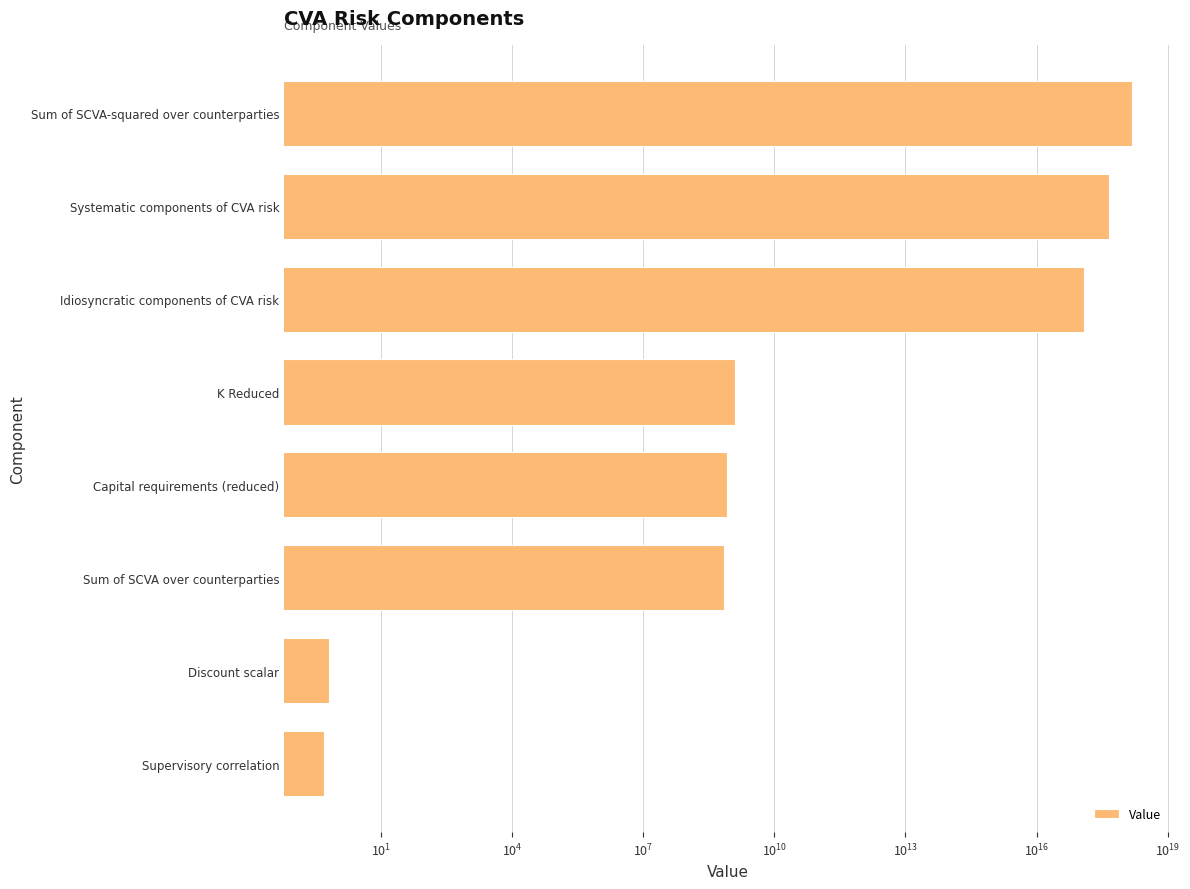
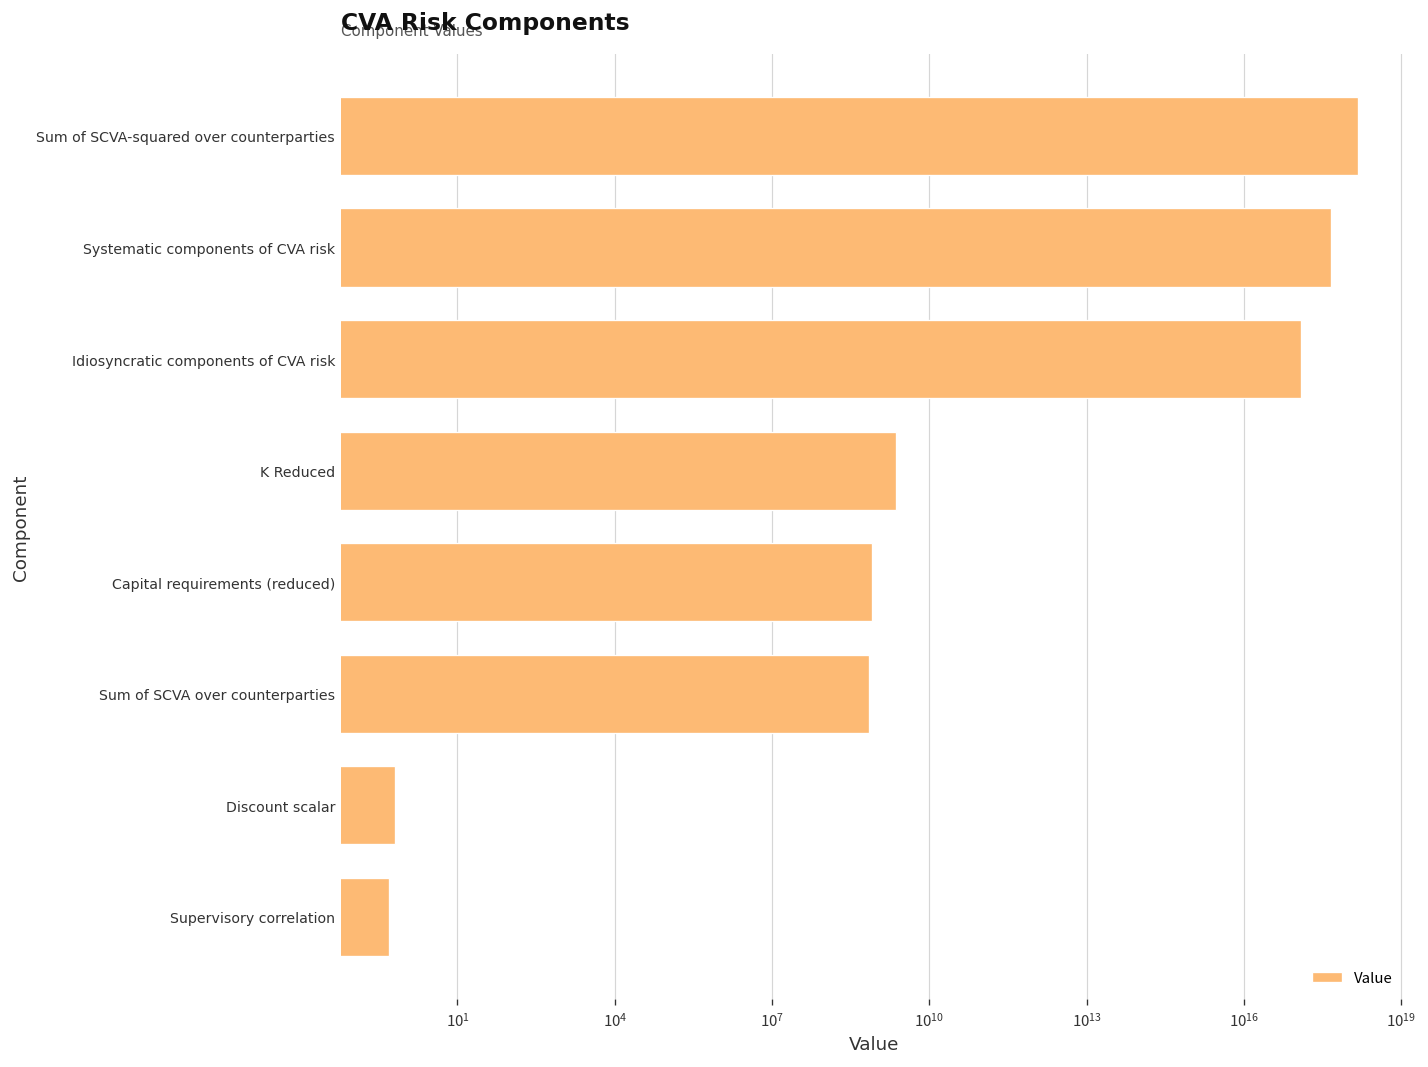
  {
    "Sum of SCVA-squared over counterparties": 1500000000000000000,
    "Systematic components of CVA risk": 500000000000000000,
    "Idiosyncratic components of CVA risk": 130000000000000000,
-   "K Reduced": 1300000000,
+   "K Reduced": 2000000000,
    "Capital requirements (reduced)": 800000000,
    "Sum of SCVA over counterparties": 700000000,
    "Discount scalar": 0.7,
    "Supervisory correlation": 0.5
  }
